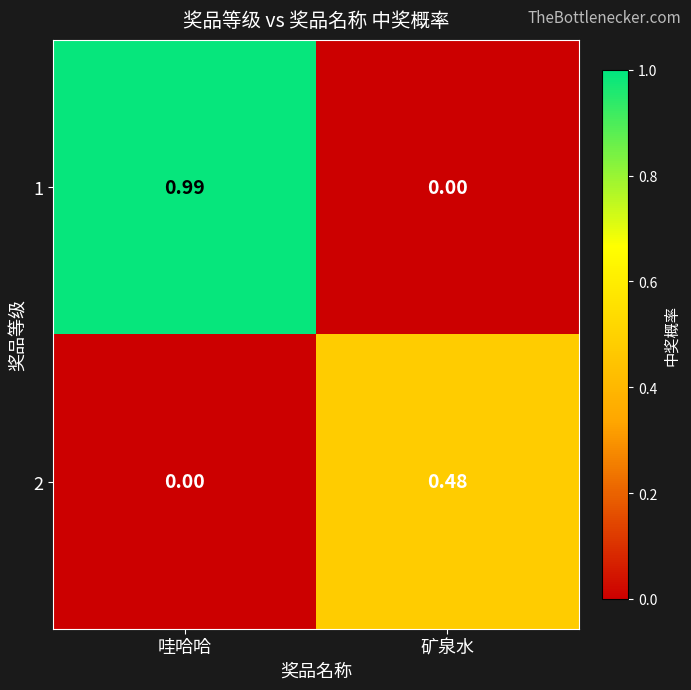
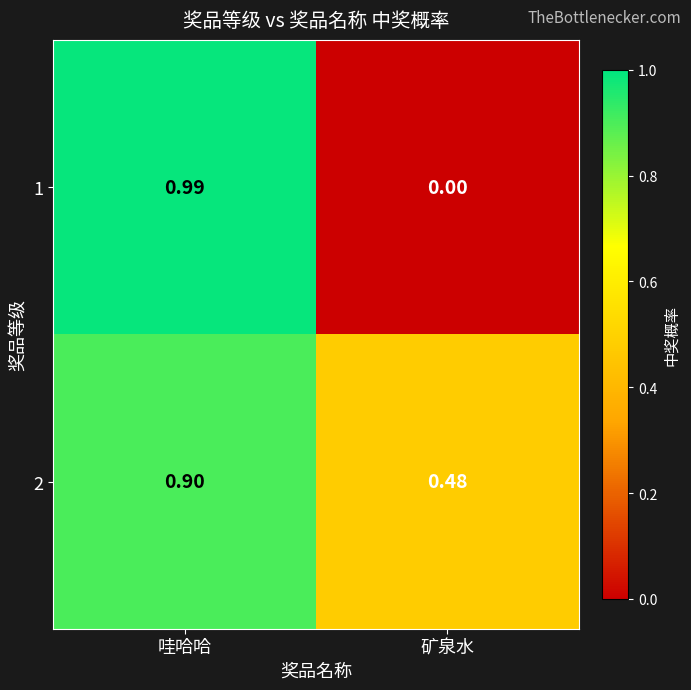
  {
    "1": {
      "哇哈哈": 0.99,
      "矿泉水": 0.00
    },
    "2": {
-     "哇哈哈": 0.00,
+     "哇哈哈": 0.90,
      "矿泉水": 0.48
    }
  }
